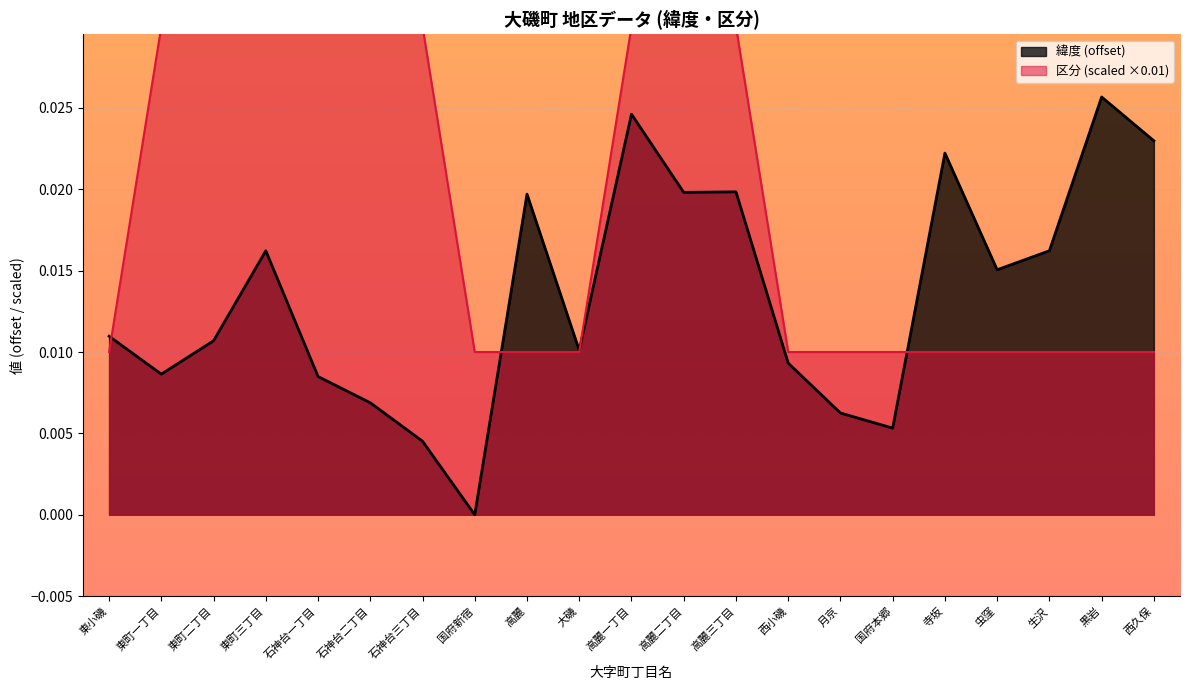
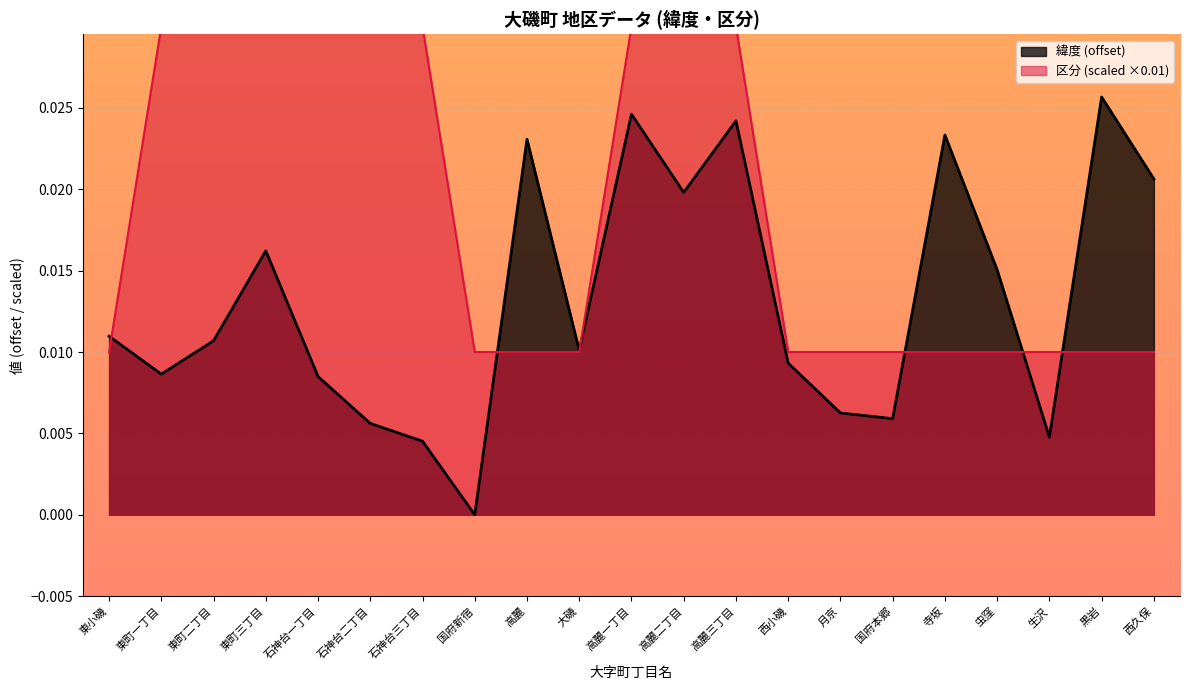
  {
    "緯度 (offset)": {
      "東小磯": 0.0110,
      "東町一丁目": 0.0086,
      "東町二丁目": 0.0107,
      "東町三丁目": 0.0162,
      "石神台一丁目": 0.0085,
-     "石神台二丁目": 0.0069,
+     "石神台二丁目": 0.0056,
      "石神台三丁目": 0.0045,
      "国府新宿": 0.0000,
-     "高麗": 0.0197,
+     "高麗": 0.0231,
      "高麗一丁目": 0.0246,
      "高麗二丁目": 0.0198,
-     "高麗三丁目": 0.0198,
+     "高麗三丁目": 0.0242,
      "西小磯": 0.0093,
      "月京": 0.0063,
-     "国府本郷": 0.0053,
-     "寺坂": 0.0222,
+     "国府本郷": 0.0059,
+     "寺坂": 0.0233,
      "虫窪": 0.0151,
-     "生沢": 0.0162,
+     "生沢": 0.0048,
      "黒岩": 0.0257,
-     "西久保": 0.0230
+     "西久保": 0.0206
    }
  }
